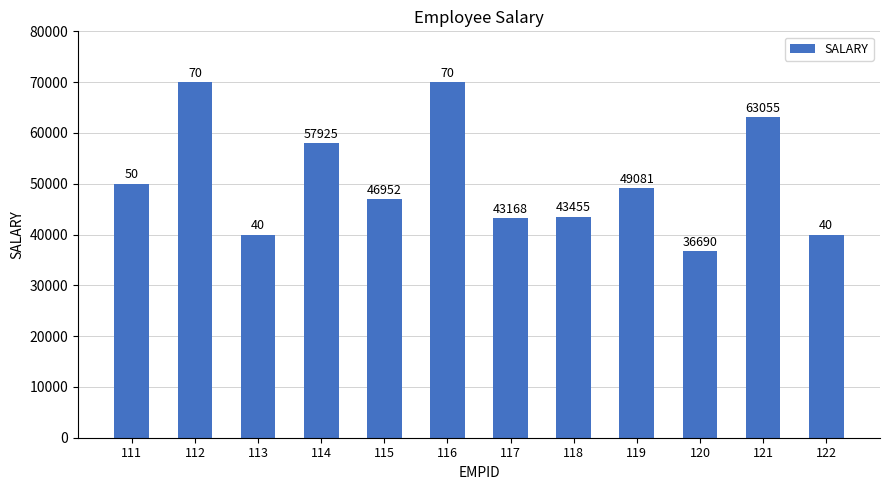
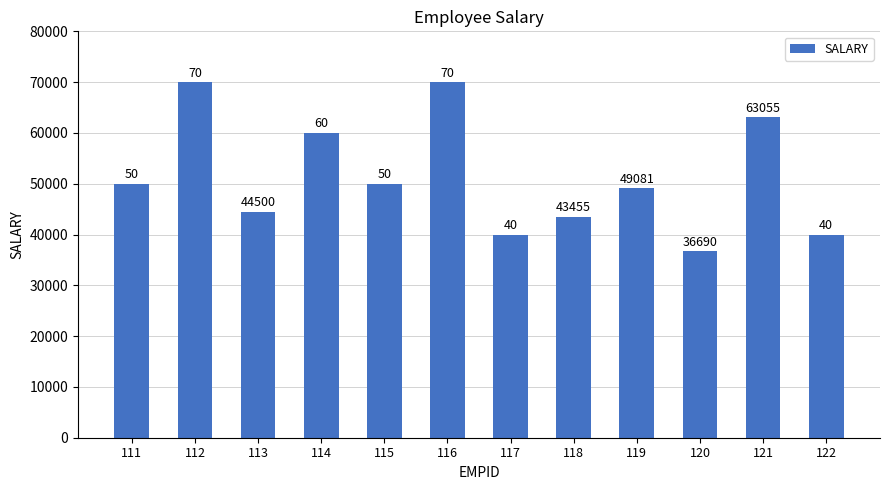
  {
-   "113": 40,
-   "114": 57925,
-   "115": 46952,
-   "117": 43168,
+   "113": 44500,
+   "114": 60,
+   "115": 50,
+   "117": 40,
    "118": 43455,
    "119": 49081,
    "120": 36690,
    "121": 63055
  }
